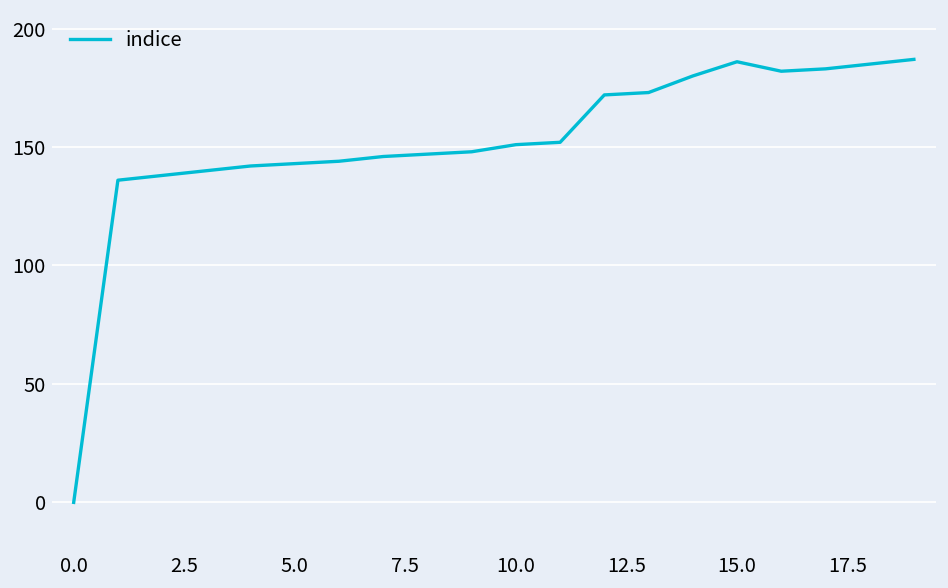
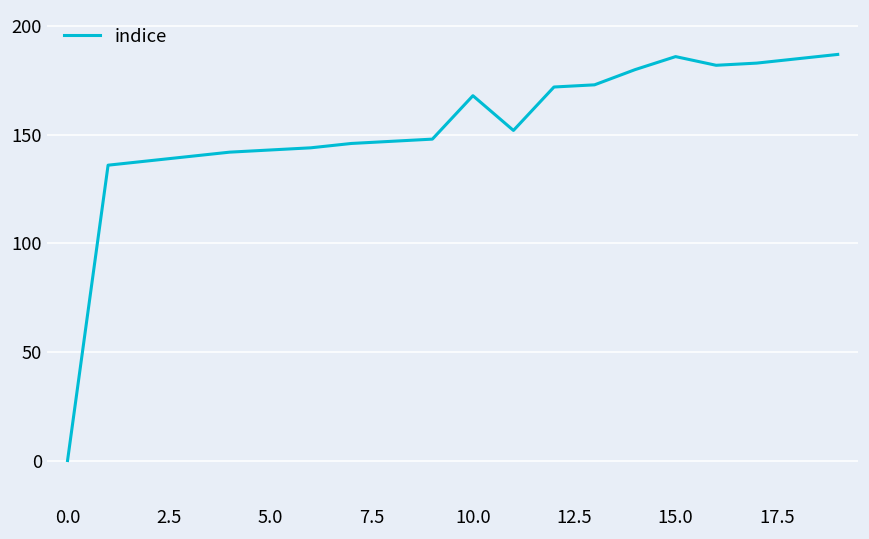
  {
    "0.0": 0,
    "5.0": 143,
-   "10.0": 151,
+   "10.0": 168,
    "15.0": 186
  }
